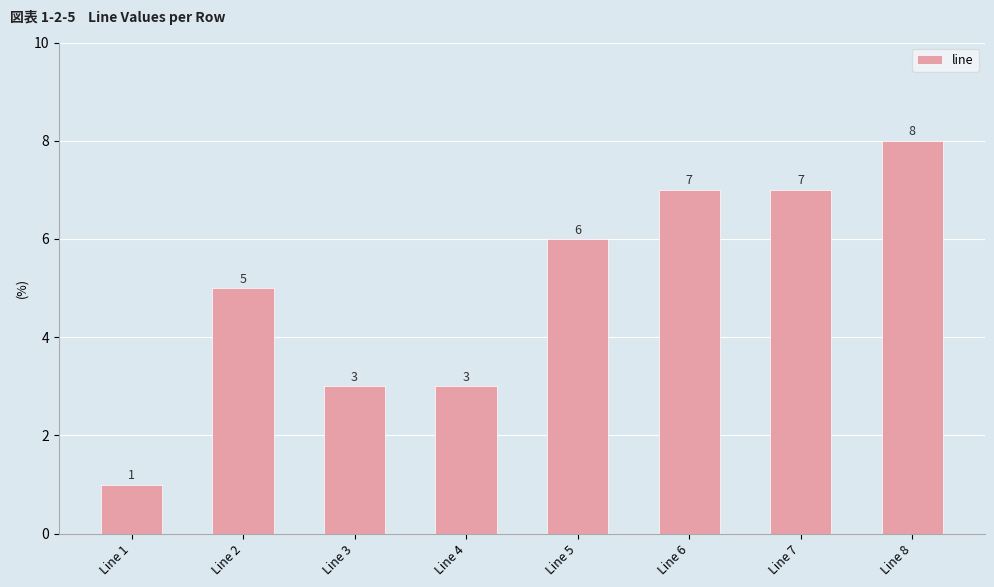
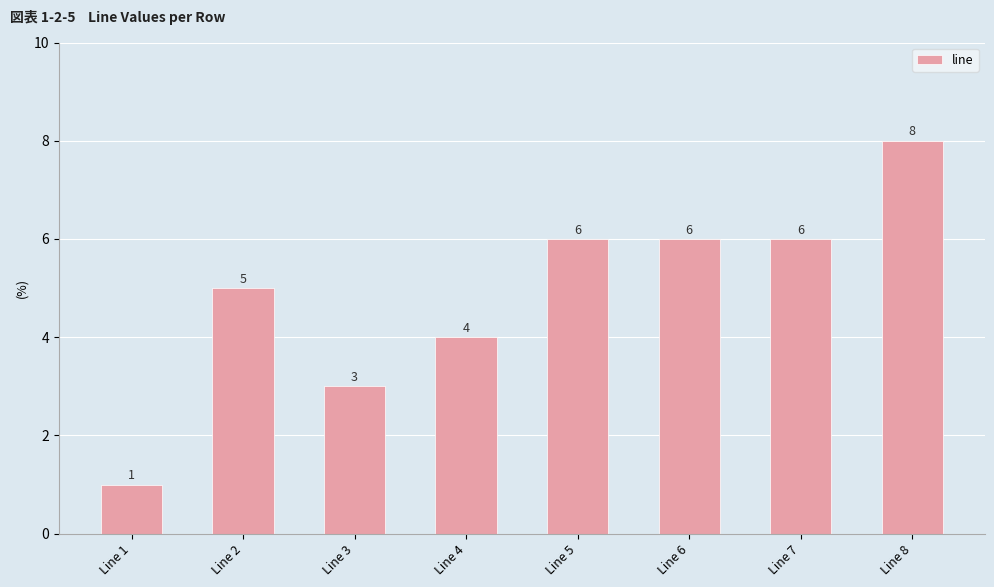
  {
    "Line 1": 1,
    "Line 2": 5,
    "Line 3": 3,
-   "Line 4": 3,
+   "Line 4": 4,
    "Line 5": 6,
-   "Line 6": 7,
-   "Line 7": 7,
+   "Line 6": 6,
+   "Line 7": 6,
    "Line 8": 8
  }
